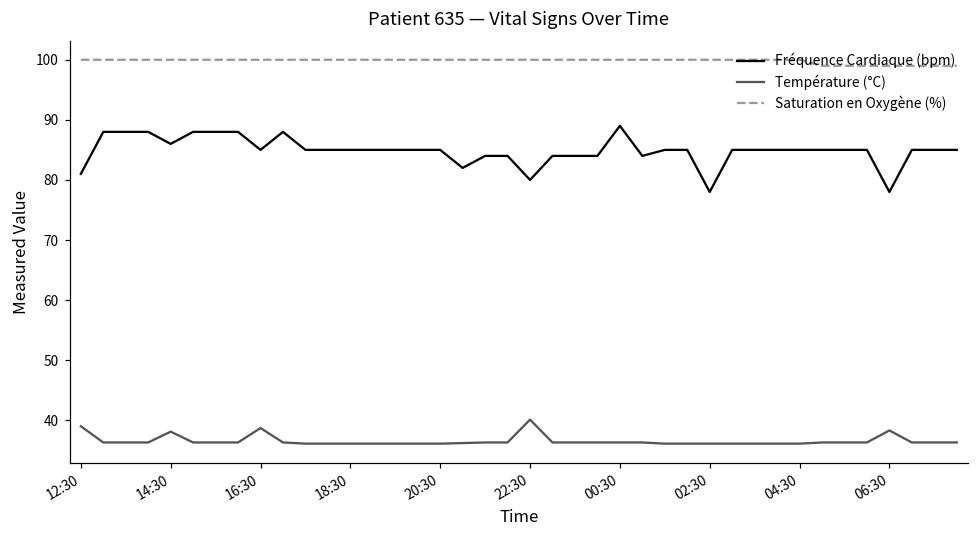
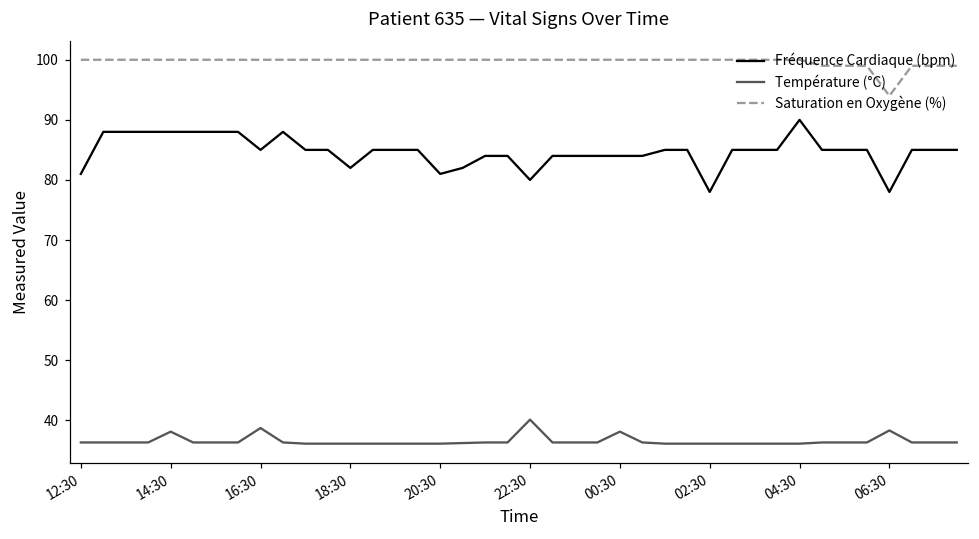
  {
    "Fréquence Cardiaque (bpm)": {
      "12:30": 81,
-     "14:30": 86,
+     "14:30": 88,
      "16:30": 85,
-     "18:30": 85,
-     "20:30": 85,
+     "18:30": 82,
+     "20:30": 81,
      "22:30": 80,
-     "00:30": 89,
+     "00:30": 84,
      "02:30": 78,
-     "04:30": 85,
+     "04:30": 90,
      "06:30": 78
    },
    "Température (°C)": {
-     "12:30": 39,
+     "12:30": 36,
      "14:30": 38,
      "16:30": 39,
      "18:30": 36,
      "20:30": 36,
      "22:30": 40,
-     "00:30": 36,
+     "00:30": 38,
      "02:30": 36,
      "04:30": 36,
      "06:30": 38
    },
    "Saturation en Oxygène (%)": {
      "12:30": 100,
      "14:30": 100,
      "16:30": 100,
      "18:30": 100,
      "20:30": 100,
      "22:30": 100,
      "00:30": 100,
      "02:30": 100,
      "04:30": 100,
-     "06:30": 99
+     "06:30": 94
    }
  }
